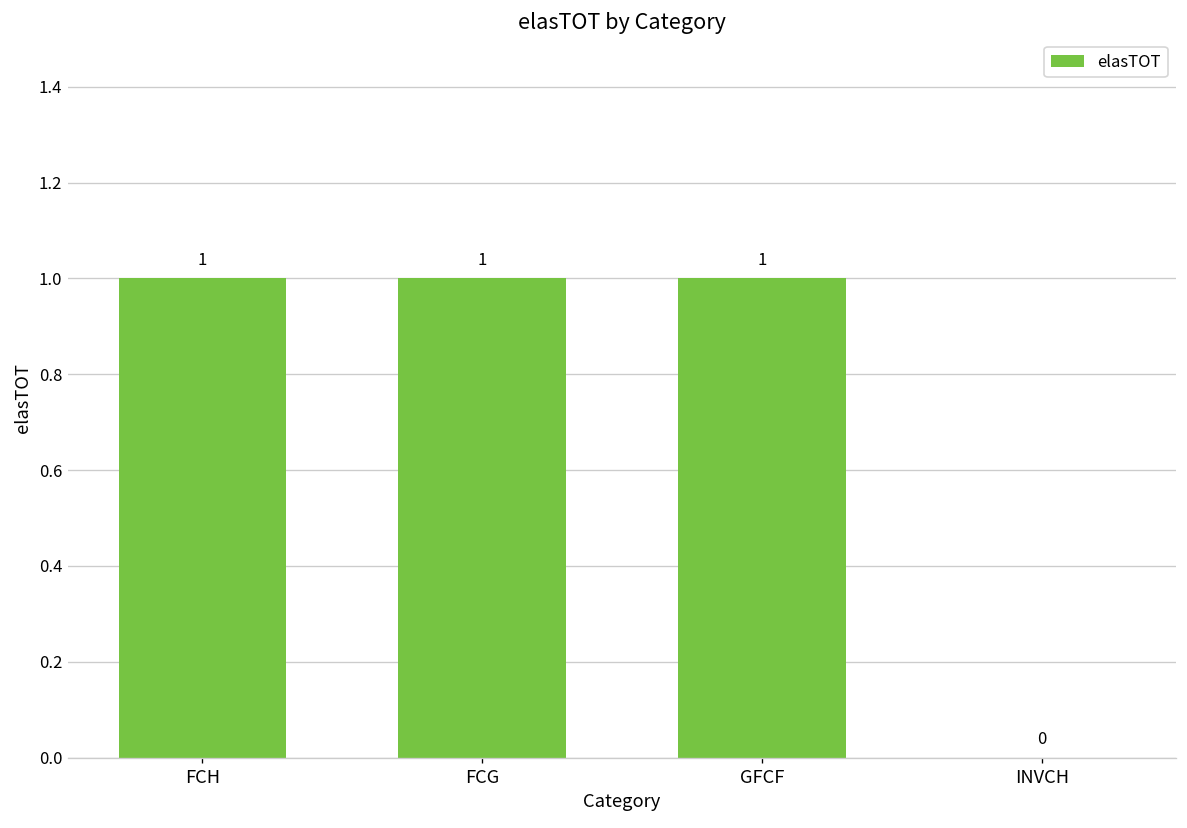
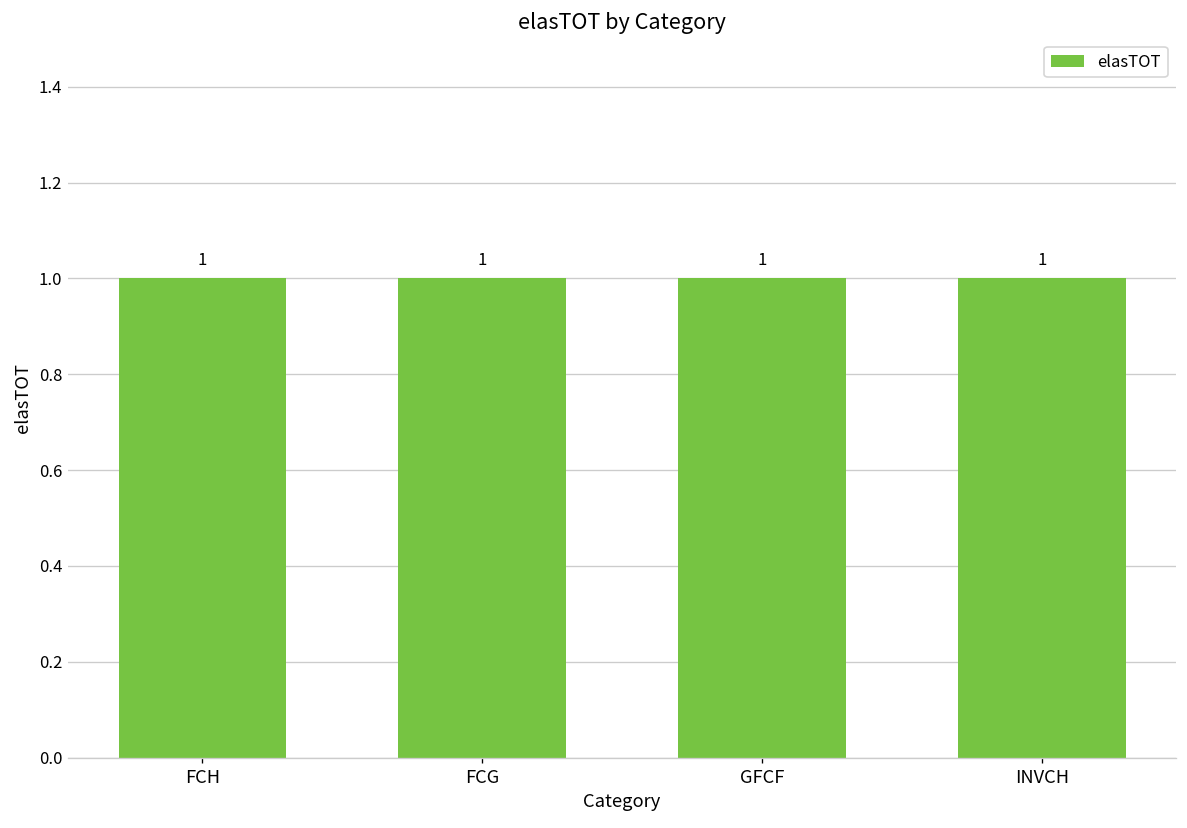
  {
    "FCH": 1,
    "FCG": 1,
    "GFCF": 1,
-   "INVCH": 0
+   "INVCH": 1
  }
